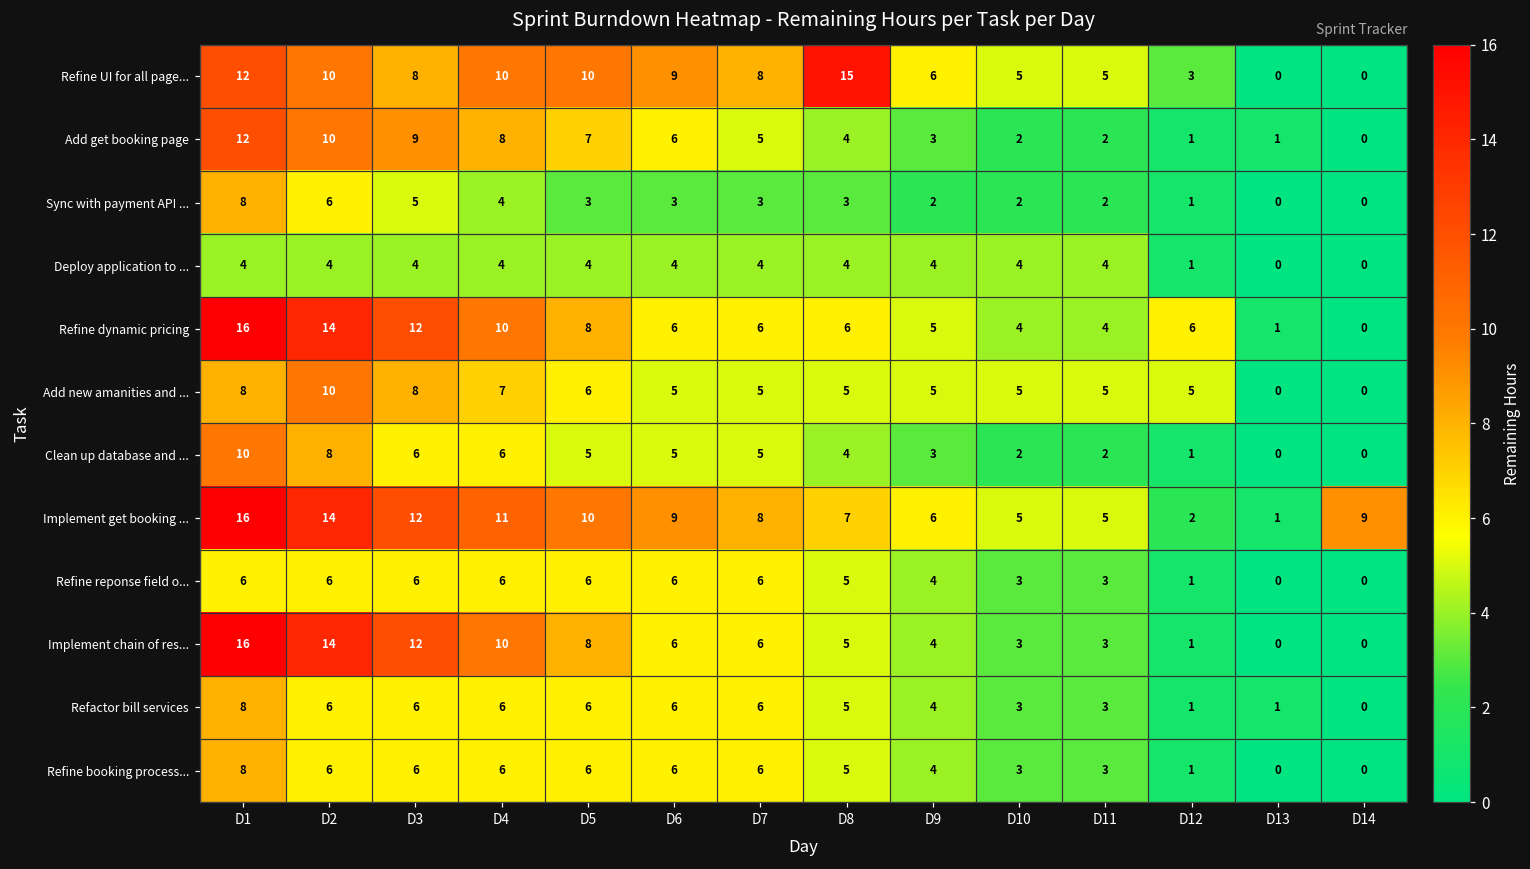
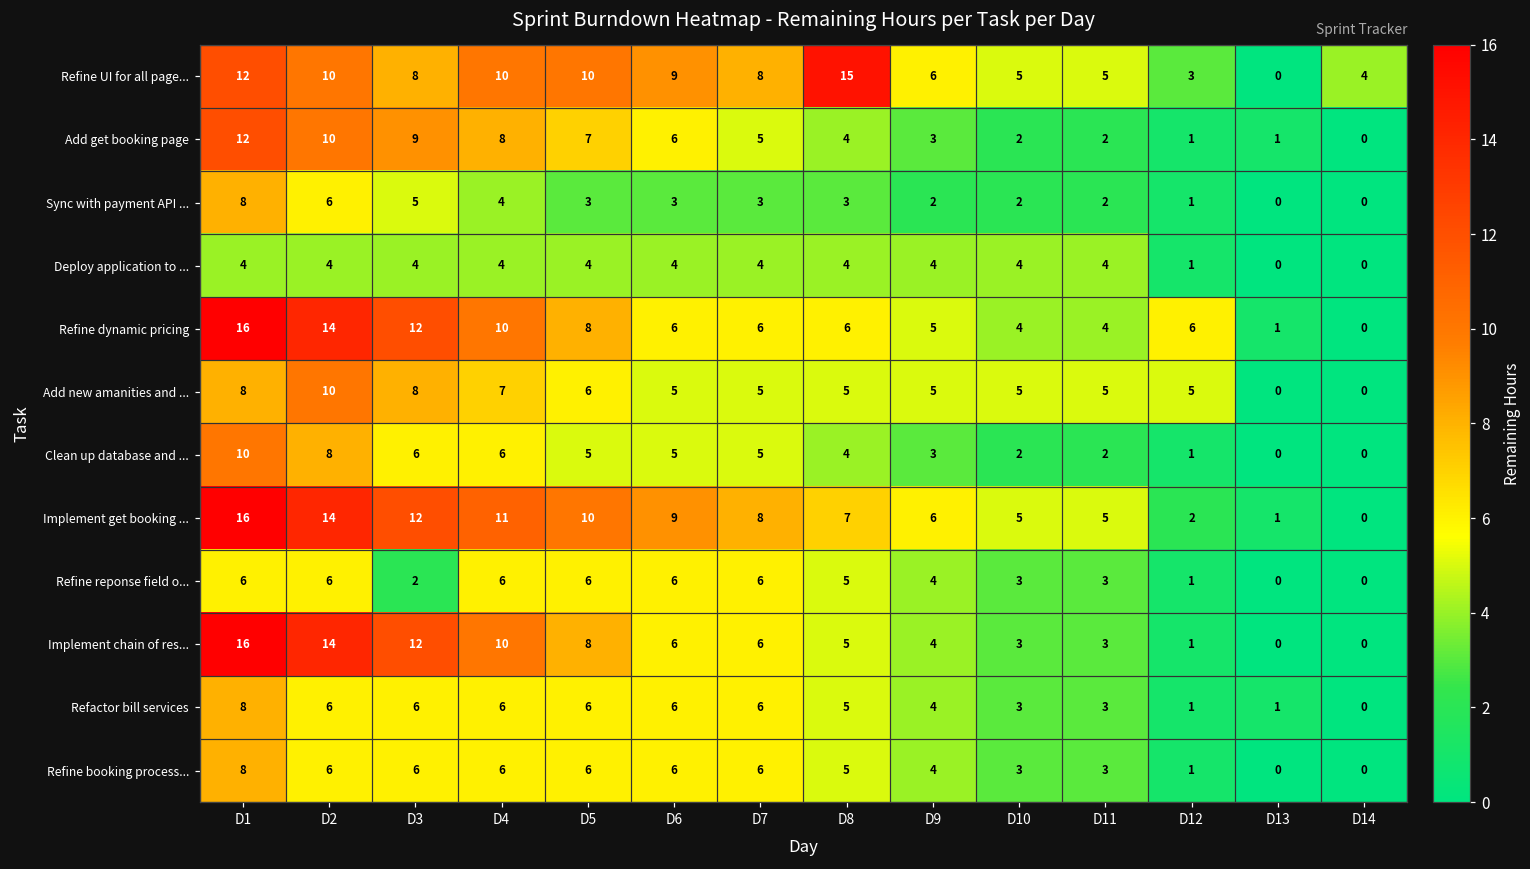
  {
    "Refine UI for all page...": {
      "D1": 12,
      "D2": 10,
      "D3": 8,
      "D4": 10,
      "D5": 10,
      "D6": 9,
      "D7": 8,
      "D8": 15,
      "D9": 6,
      "D10": 5,
      "D11": 5,
      "D12": 3,
      "D13": 0,
-     "D14": 0
+     "D14": 4
    },
    "Add get booking page": {
      "D1": 12,
      "D2": 10,
      "D3": 9,
      "D4": 8,
      "D5": 7,
      "D6": 6,
      "D7": 5,
      "D8": 4,
      "D9": 3,
      "D10": 2,
      "D11": 2,
      "D12": 1,
      "D13": 1,
      "D14": 0
    },
    "Sync with payment API ...": {
      "D1": 8,
      "D2": 6,
      "D3": 5,
      "D4": 4,
      "D5": 3,
      "D6": 3,
      "D7": 3,
      "D8": 3,
      "D9": 2,
      "D10": 2,
      "D11": 2,
      "D12": 1,
      "D13": 0,
      "D14": 0
    },
    "Deploy application to ...": {
      "D1": 4,
      "D2": 4,
      "D3": 4,
      "D4": 4,
      "D5": 4,
      "D6": 4,
      "D7": 4,
      "D8": 4,
      "D9": 4,
      "D10": 4,
      "D11": 4,
      "D12": 1,
      "D13": 0,
      "D14": 0
    },
    "Refine dynamic pricing": {
      "D1": 16,
      "D2": 14,
      "D3": 12,
      "D4": 10,
      "D5": 8,
      "D6": 6,
      "D7": 6,
      "D8": 6,
      "D9": 5,
      "D10": 4,
      "D11": 4,
      "D12": 6,
      "D13": 1,
      "D14": 0
    },
    "Add new amanities and ...": {
      "D1": 8,
      "D2": 10,
      "D3": 8,
      "D4": 7,
      "D5": 6,
      "D6": 5,
      "D7": 5,
      "D8": 5,
      "D9": 5,
      "D10": 5,
      "D11": 5,
      "D12": 5,
      "D13": 0,
      "D14": 0
    },
    "Clean up database and ...": {
      "D1": 10,
      "D2": 8,
      "D3": 6,
      "D4": 6,
      "D5": 5,
      "D6": 5,
      "D7": 5,
      "D8": 4,
      "D9": 3,
      "D10": 2,
      "D11": 2,
      "D12": 1,
      "D13": 0,
      "D14": 0
    },
    "Implement get booking ...": {
      "D1": 16,
      "D2": 14,
      "D3": 12,
      "D4": 11,
      "D5": 10,
      "D6": 9,
      "D7": 8,
      "D8": 7,
      "D9": 6,
      "D10": 5,
      "D11": 5,
      "D12": 2,
      "D13": 1,
-     "D14": 9
+     "D14": 0
    },
    "Refine reponse field o...": {
      "D1": 6,
      "D2": 6,
-     "D3": 6,
+     "D3": 2,
      "D4": 6,
      "D5": 6,
      "D6": 6,
      "D7": 6,
      "D8": 5,
      "D9": 4,
      "D10": 3,
      "D11": 3,
      "D12": 1,
      "D13": 0,
      "D14": 0
    },
    "Implement chain of res...": {
      "D1": 16,
      "D2": 14,
      "D3": 12,
      "D4": 10,
      "D5": 8,
      "D6": 6,
      "D7": 6,
      "D8": 5,
      "D9": 4,
      "D10": 3,
      "D11": 3,
      "D12": 1,
      "D13": 0,
      "D14": 0
    },
    "Refactor bill services": {
      "D1": 8,
      "D2": 6,
      "D3": 6,
      "D4": 6,
      "D5": 6,
      "D6": 6,
      "D7": 6,
      "D8": 5,
      "D9": 4,
      "D10": 3,
      "D11": 3,
      "D12": 1,
      "D13": 1,
      "D14": 0
    },
    "Refine booking process...": {
      "D1": 8,
      "D2": 6,
      "D3": 6,
      "D4": 6,
      "D5": 6,
      "D6": 6,
      "D7": 6,
      "D8": 5,
      "D9": 4,
      "D10": 3,
      "D11": 3,
      "D12": 1,
      "D13": 0,
      "D14": 0
    }
  }
